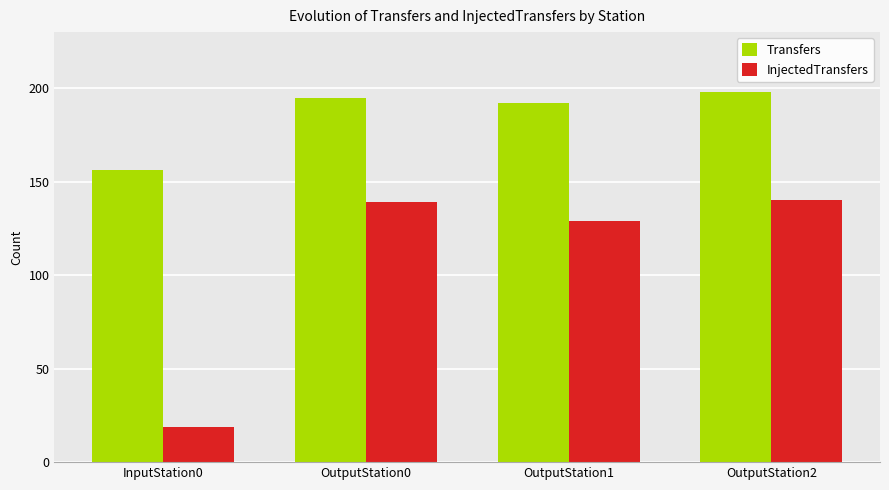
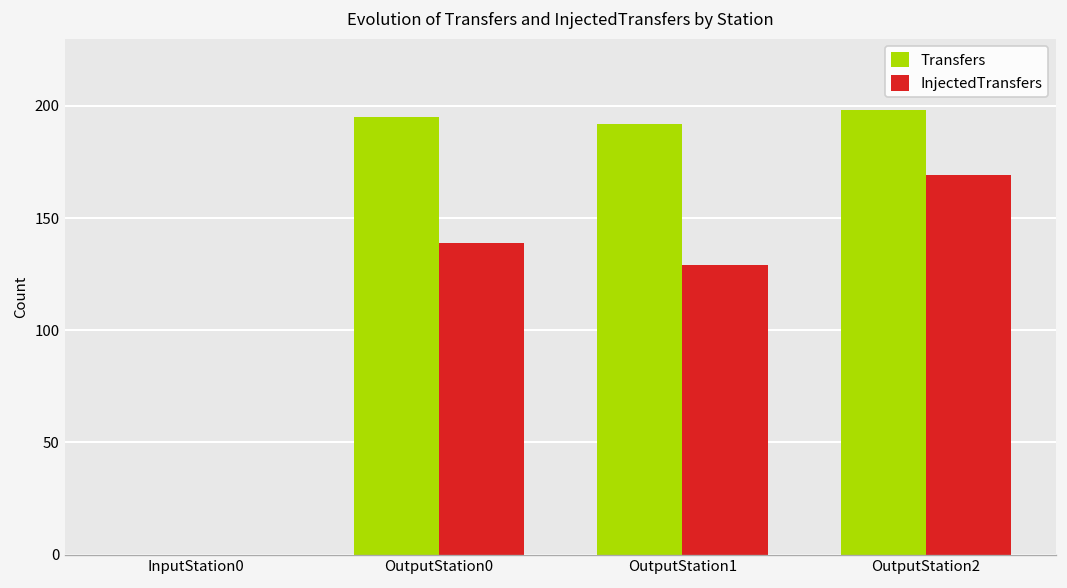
  {
    "Transfers": {
-     "InputStation0": 156,
+     "InputStation0": 0,
      "OutputStation0": 195,
      "OutputStation1": 192,
      "OutputStation2": 198
    },
    "InjectedTransfers": {
-     "InputStation0": 19,
+     "InputStation0": 0,
      "OutputStation0": 139,
      "OutputStation1": 129,
-     "OutputStation2": 140
+     "OutputStation2": 169
    }
  }
